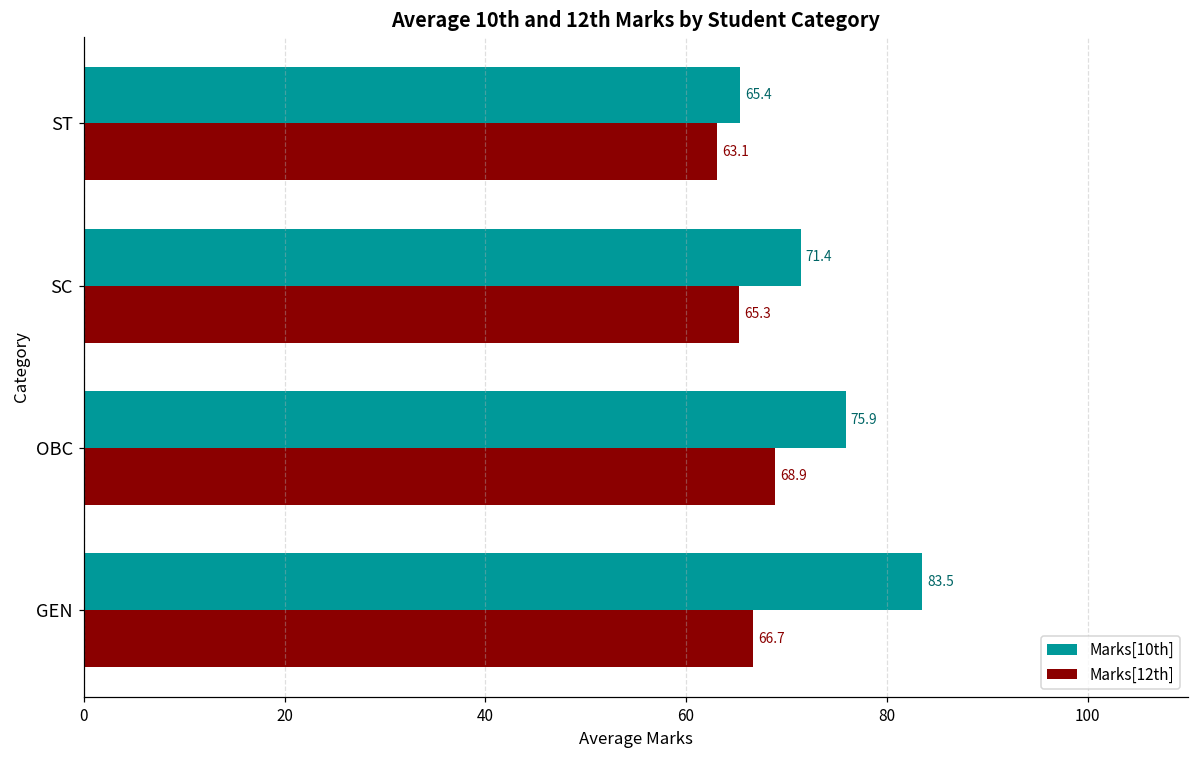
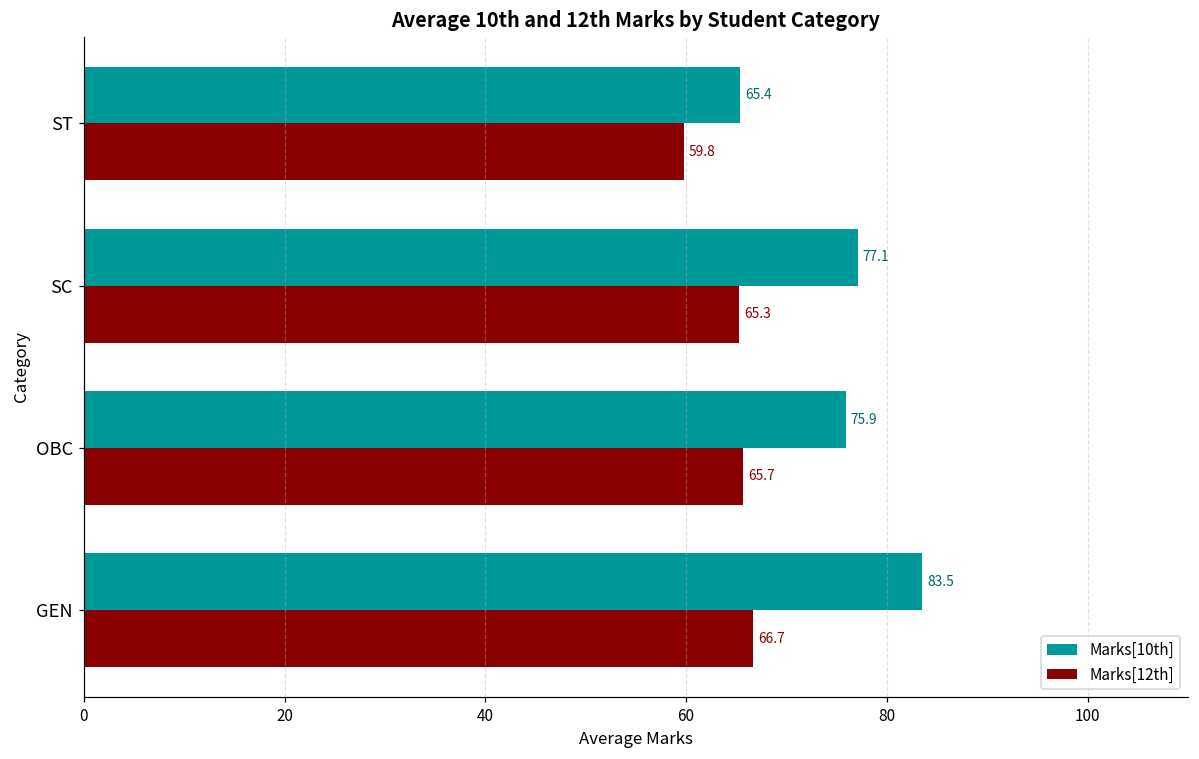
  {
    "Marks[10th]": {
      "ST": 65.4,
-     "SC": 71.4,
+     "SC": 77.1,
      "OBC": 75.9,
      "GEN": 83.5
    },
    "Marks[12th]": {
-     "ST": 63.1,
+     "ST": 59.8,
      "SC": 65.3,
-     "OBC": 68.9,
+     "OBC": 65.7,
      "GEN": 66.7
    }
  }
